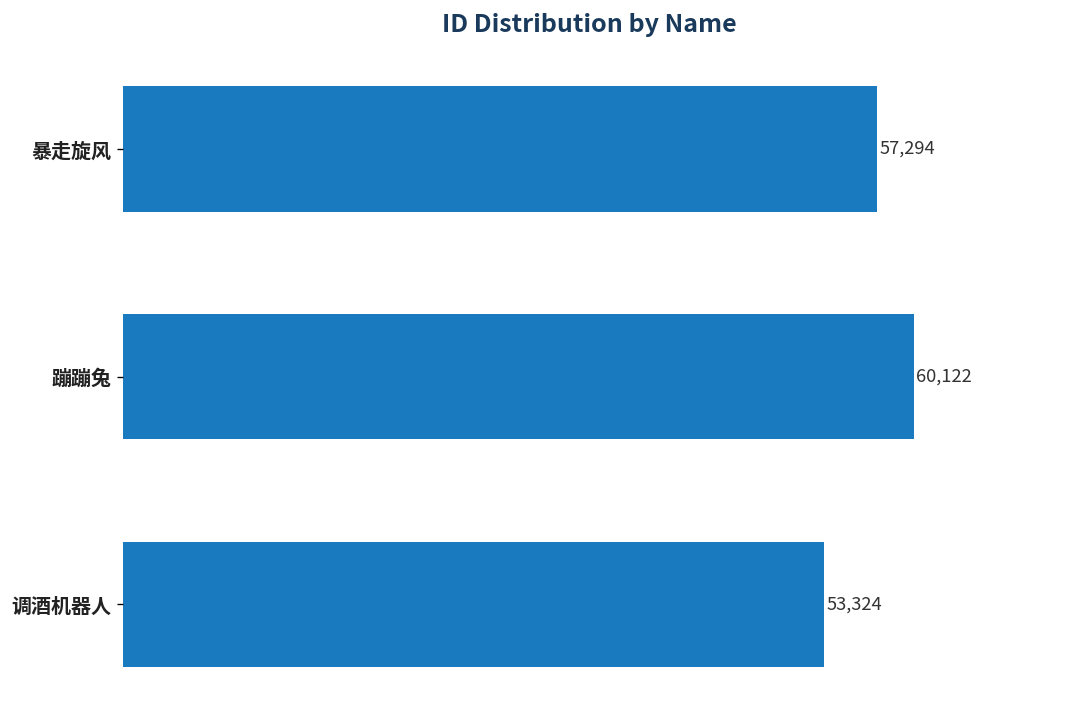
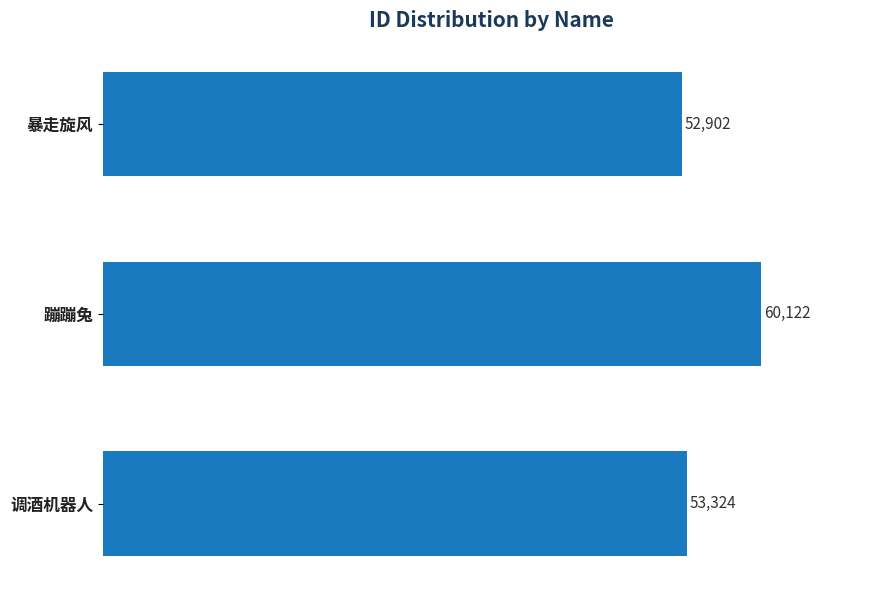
  {
-   "暴走旋风": "57,294",
+   "暴走旋风": "52,902",
    "蹦蹦兔": "60,122",
    "调酒机器人": "53,324"
  }
